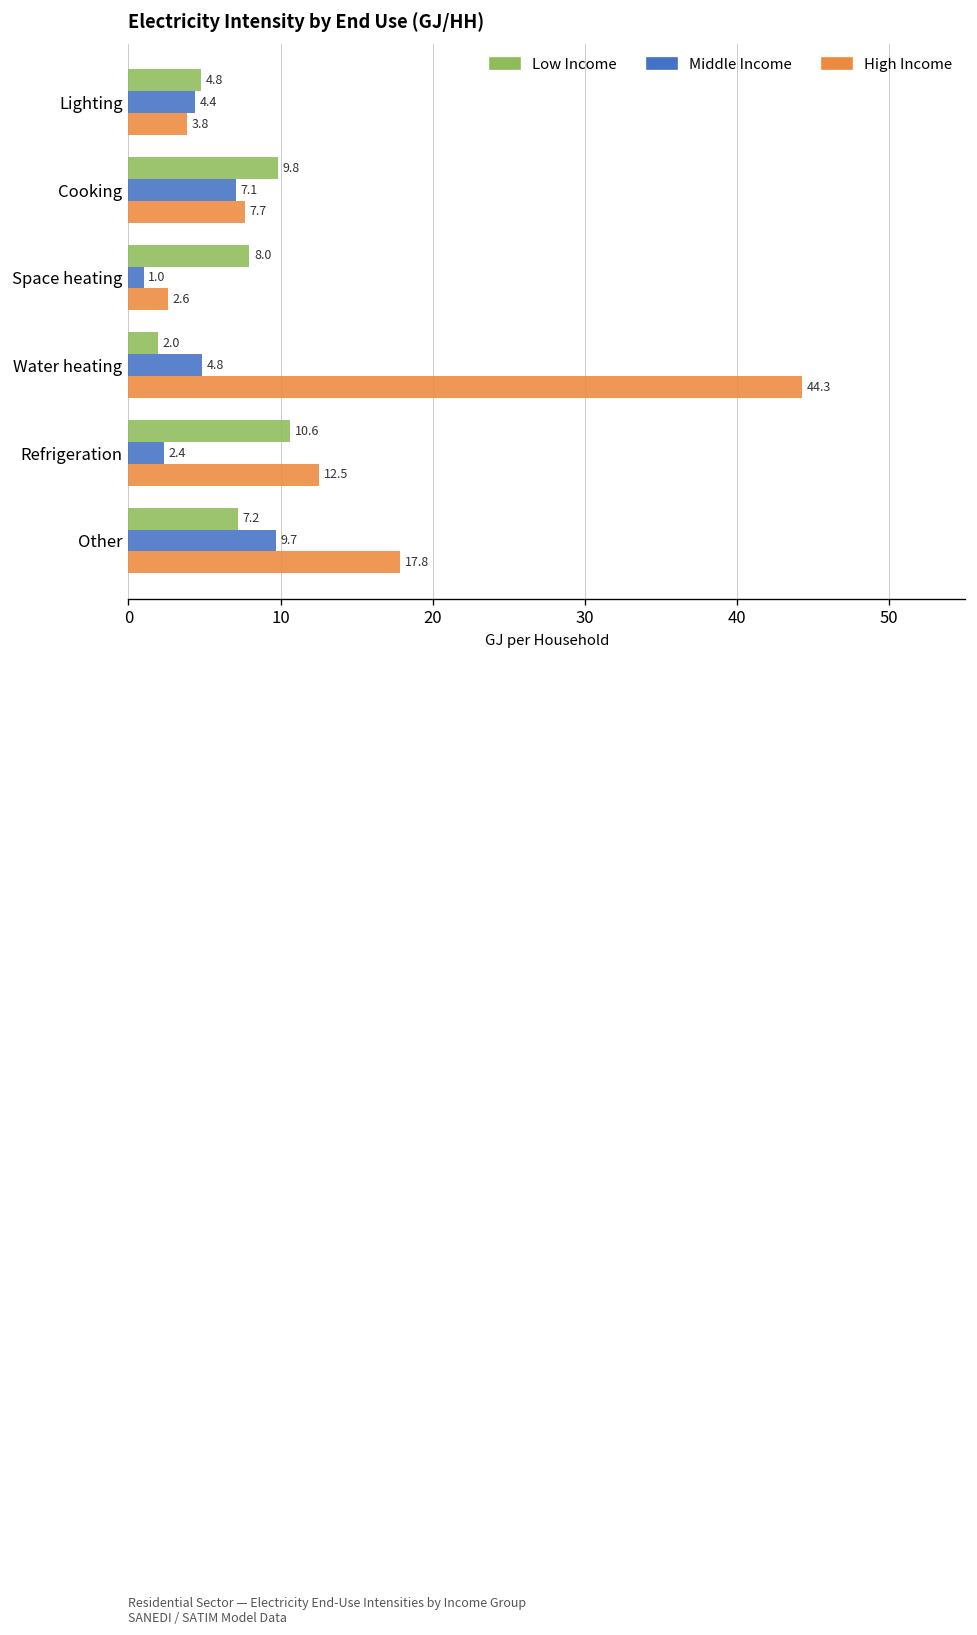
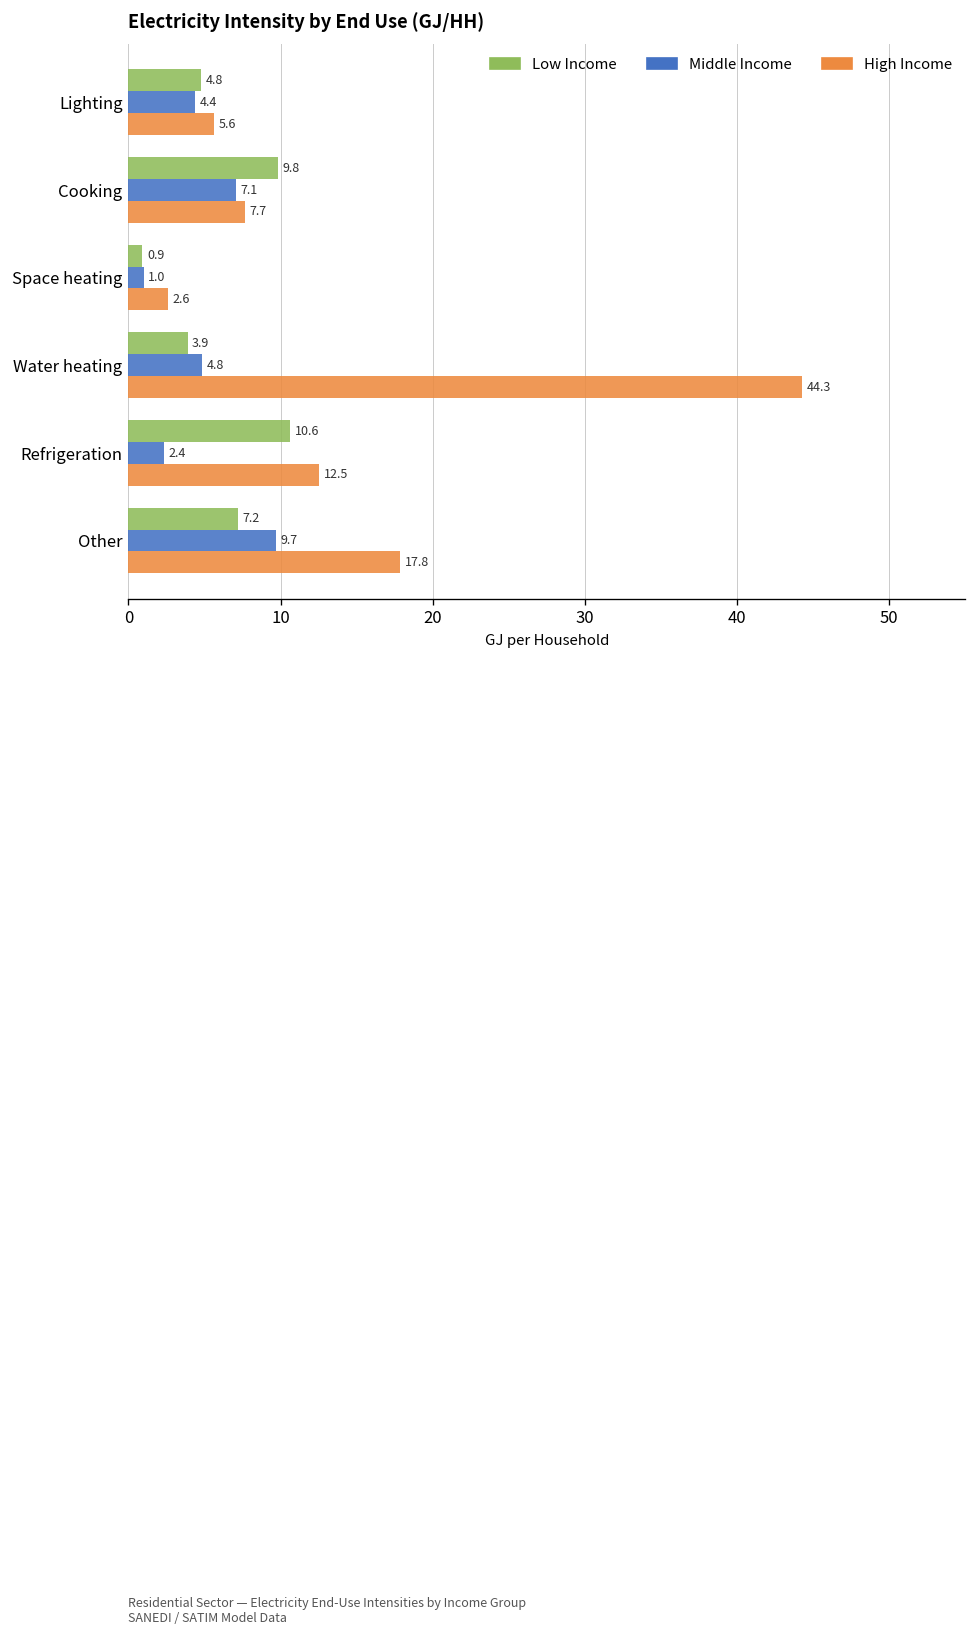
  {
    "Low Income": {
      "Lighting": 4.8,
      "Cooking": 9.8,
-     "Space heating": 8.0,
-     "Water heating": 2.0,
+     "Space heating": 0.9,
+     "Water heating": 3.9,
      "Refrigeration": 10.6,
      "Other": 7.2
    },
    "Middle Income": {
      "Lighting": 4.4,
      "Cooking": 7.1,
      "Space heating": 1.0,
      "Water heating": 4.8,
      "Refrigeration": 2.4,
      "Other": 9.7
    },
    "High Income": {
-     "Lighting": 3.8,
+     "Lighting": 5.6,
      "Cooking": 7.7,
      "Space heating": 2.6,
      "Water heating": 44.3,
      "Refrigeration": 12.5,
      "Other": 17.8
    }
  }
